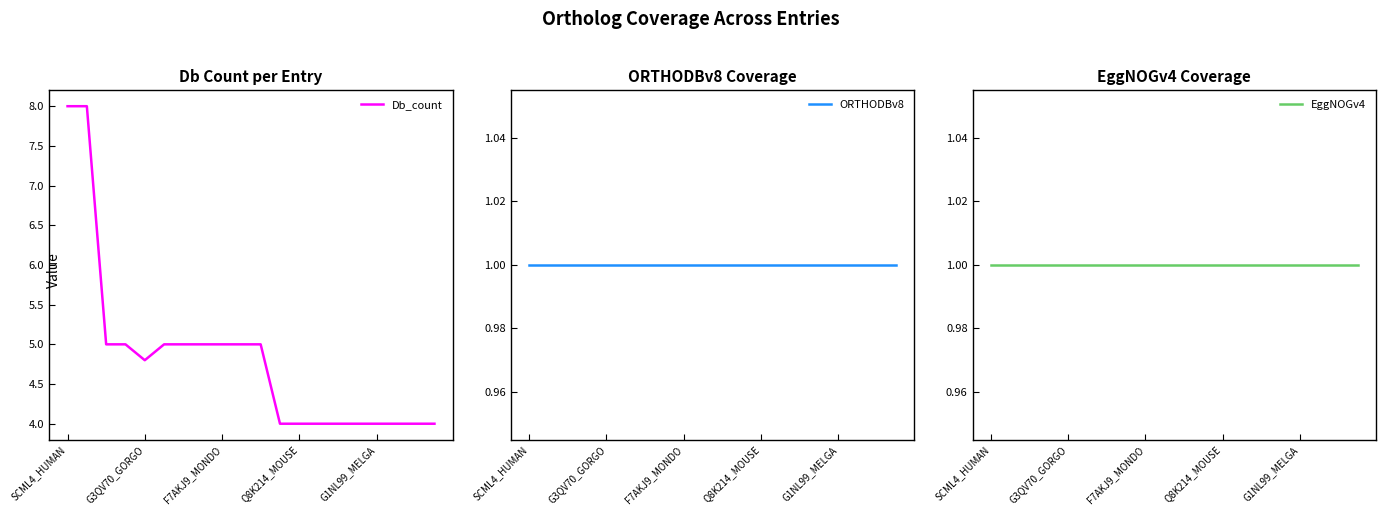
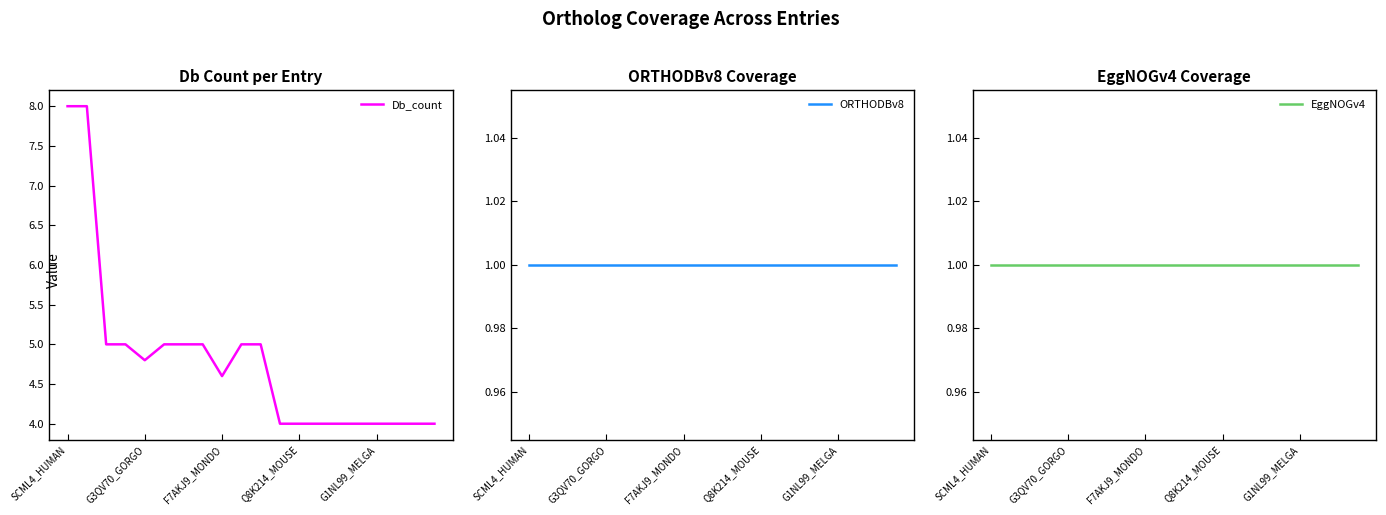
  {
    "Db Count per Entry": {
      "SCML4_HUMAN": 8.0,
      "G3QV70_GORGO": 4.8,
-     "F7AKJ9_MONDO": 5.0,
+     "F7AKJ9_MONDO": 4.6,
      "Q8K214_MOUSE": 4.0,
      "G1NL99_MELGA": 4.0
    },
    "ORTHODBv8 Coverage": {
      "SCML4_HUMAN": 1.000,
      "G3QV70_GORGO": 1.000,
      "F7AKJ9_MONDO": 1.000,
      "Q8K214_MOUSE": 1.000,
      "G1NL99_MELGA": 1.000
    },
    "EggNOGv4 Coverage": {
      "SCML4_HUMAN": 1.000,
      "G3QV70_GORGO": 1.000,
      "F7AKJ9_MONDO": 1.000,
      "Q8K214_MOUSE": 1.000,
      "G1NL99_MELGA": 1.000
    }
  }
